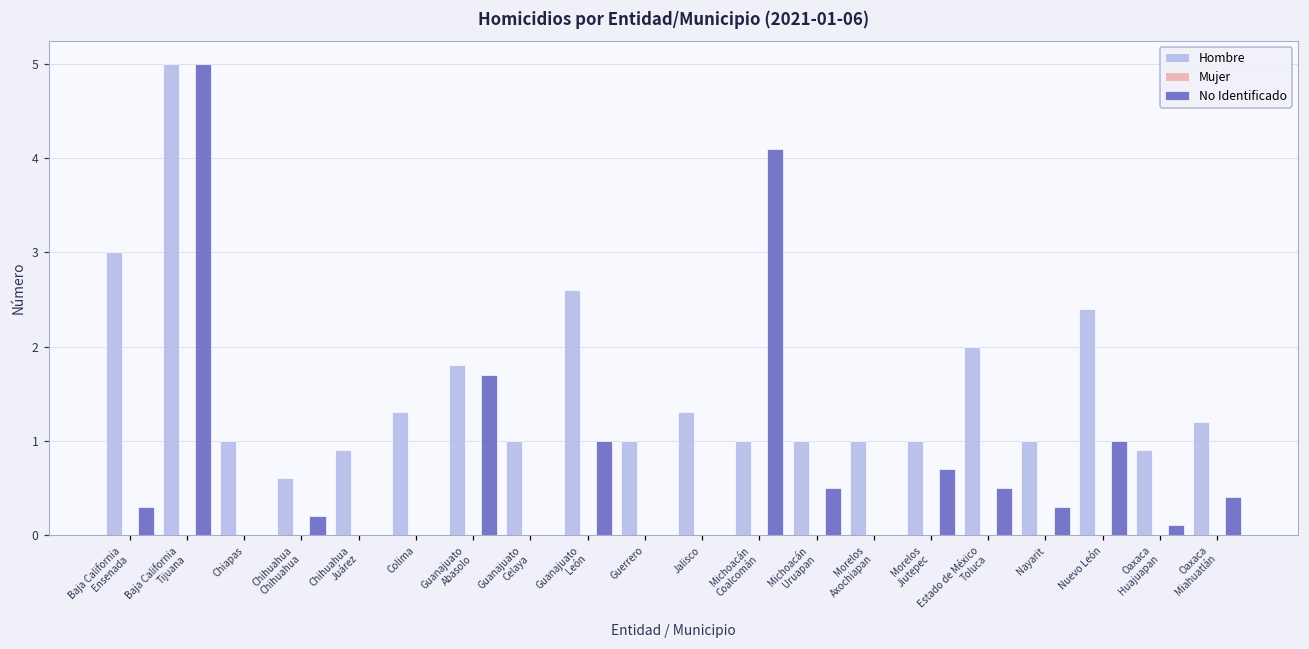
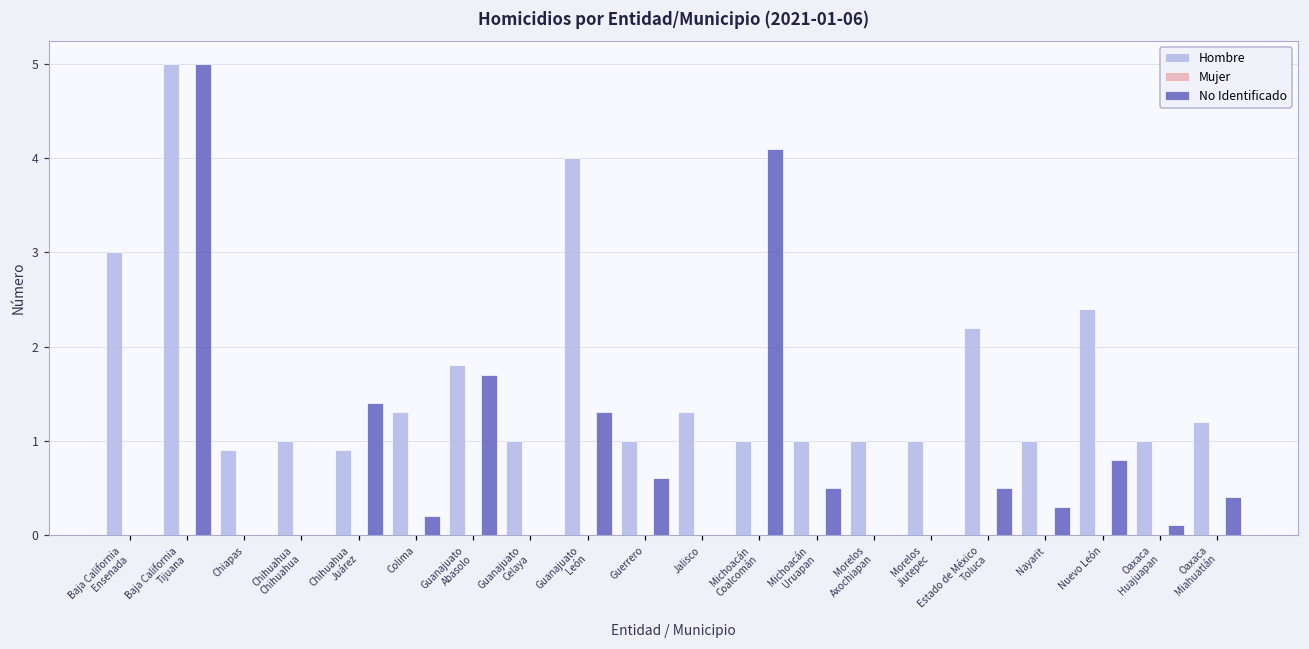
  {
    "Hombre": {
      "Baja California Ensenada": 3.0,
      "Baja California Tijuana": 5.0,
-     "Chiapas": 1.0,
-     "Chihuahua Chihuahua": 0.6,
+     "Chiapas": 0.9,
+     "Chihuahua Chihuahua": 1.0,
      "Chihuahua Juárez": 0.9,
      "Colima": 1.3,
      "Guanajuato Abasolo": 1.8,
      "Guanajuato Celaya": 1.0,
-     "Guanajuato León": 2.6,
+     "Guanajuato León": 4.0,
      "Guerrero": 1.0,
      "Jalisco": 1.3,
      "Michoacán Coalcomán": 1.0,
      "Michoacán Uruapan": 1.0,
      "Morelos Axochiapan": 1.0,
      "Morelos Jiutepec": 1.0,
-     "Estado de México Toluca": 2.0,
+     "Estado de México Toluca": 2.2,
      "Nayarit": 1.0,
      "Nuevo León": 2.4,
-     "Oaxaca Huajuapan": 0.9,
+     "Oaxaca Huajuapan": 1.0,
      "Oaxaca Miahuatlán": 1.2
    },
    "Mujer": {
      "Baja California Ensenada": 0.0,
      "Baja California Tijuana": 0.0,
      "Chiapas": 0.0,
      "Chihuahua Chihuahua": 0.0,
      "Chihuahua Juárez": 0.0,
      "Colima": 0.0,
      "Guanajuato Abasolo": 0.0,
      "Guanajuato Celaya": 0.0,
      "Guanajuato León": 0.0,
      "Guerrero": 0.0,
      "Jalisco": 0.0,
      "Michoacán Coalcomán": 0.0,
      "Michoacán Uruapan": 0.0,
      "Morelos Axochiapan": 0.0,
      "Morelos Jiutepec": 0.0,
      "Estado de México Toluca": 0.0,
      "Nayarit": 0.0,
      "Nuevo León": 0.0,
      "Oaxaca Huajuapan": 0.0,
      "Oaxaca Miahuatlán": 0.0
    },
    "No Identificado": {
-     "Baja California Ensenada": 0.3,
+     "Baja California Ensenada": 0.0,
      "Baja California Tijuana": 5.0,
      "Chiapas": 0.0,
-     "Chihuahua Chihuahua": 0.2,
-     "Chihuahua Juárez": 0.0,
-     "Colima": 0.0,
+     "Chihuahua Chihuahua": 0.0,
+     "Chihuahua Juárez": 1.4,
+     "Colima": 0.2,
      "Guanajuato Abasolo": 1.7,
      "Guanajuato Celaya": 0.0,
-     "Guanajuato León": 1.0,
-     "Guerrero": 0.0,
+     "Guanajuato León": 1.3,
+     "Guerrero": 0.6,
      "Jalisco": 0.0,
      "Michoacán Coalcomán": 4.1,
      "Michoacán Uruapan": 0.5,
      "Morelos Axochiapan": 0.0,
-     "Morelos Jiutepec": 0.7,
+     "Morelos Jiutepec": 0.0,
      "Estado de México Toluca": 0.5,
      "Nayarit": 0.3,
-     "Nuevo León": 1.0,
+     "Nuevo León": 0.8,
      "Oaxaca Huajuapan": 0.1,
      "Oaxaca Miahuatlán": 0.4
    }
  }
